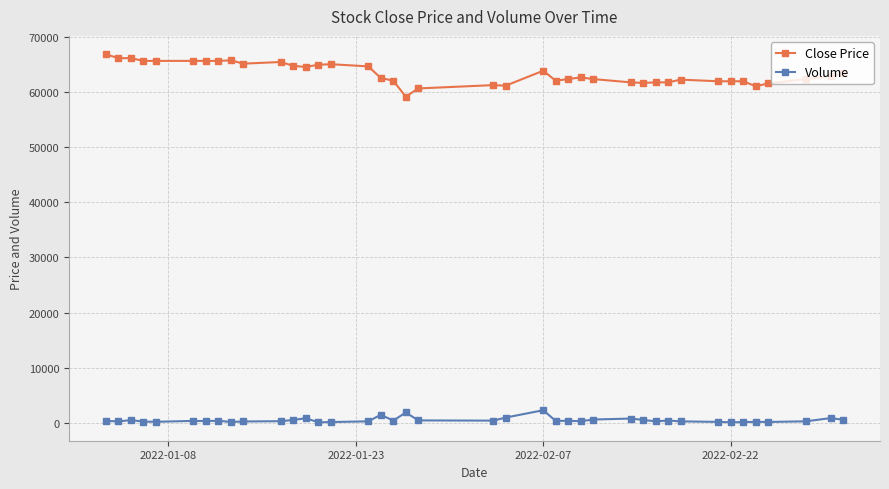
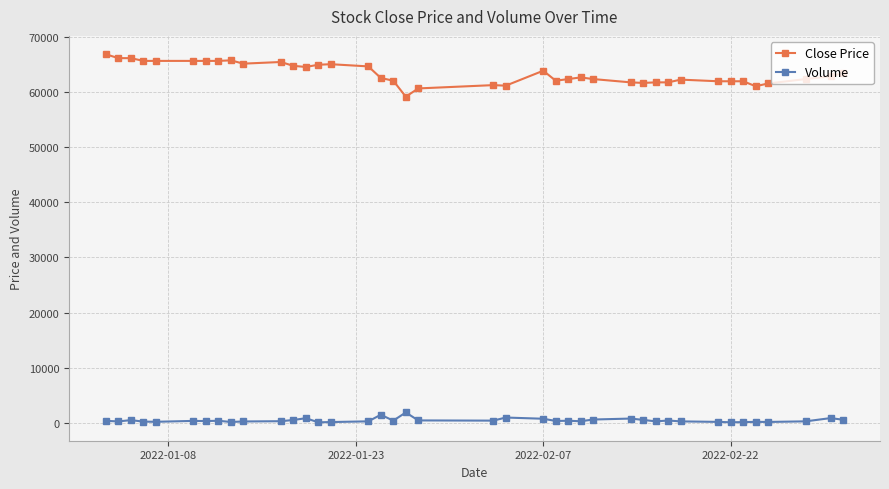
  {
    "Close Price": {
      "2022-02-07": 64000,
      "2022-02-22": 62000
    },
    "Volume": {
-     "2022-02-07": 2000,
+     "2022-02-07": 1000,
      "2022-02-22": 0
    }
  }
